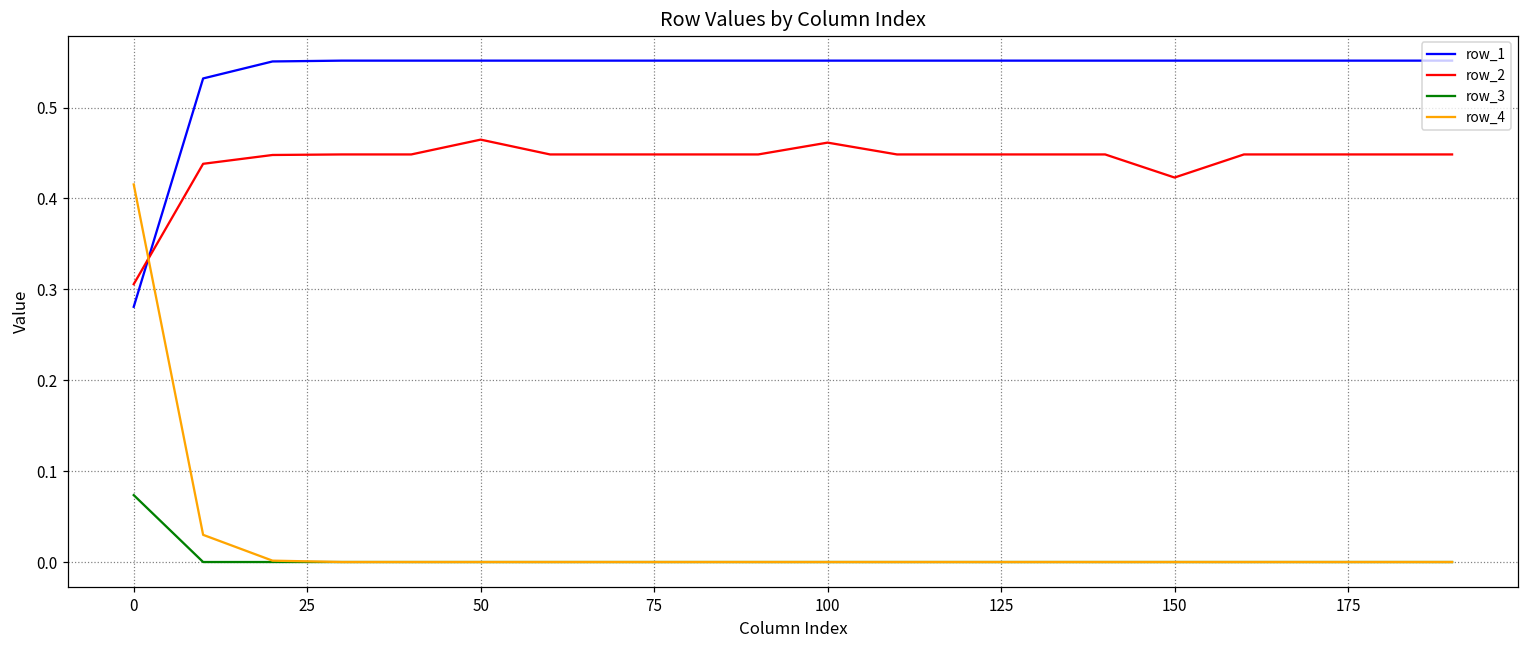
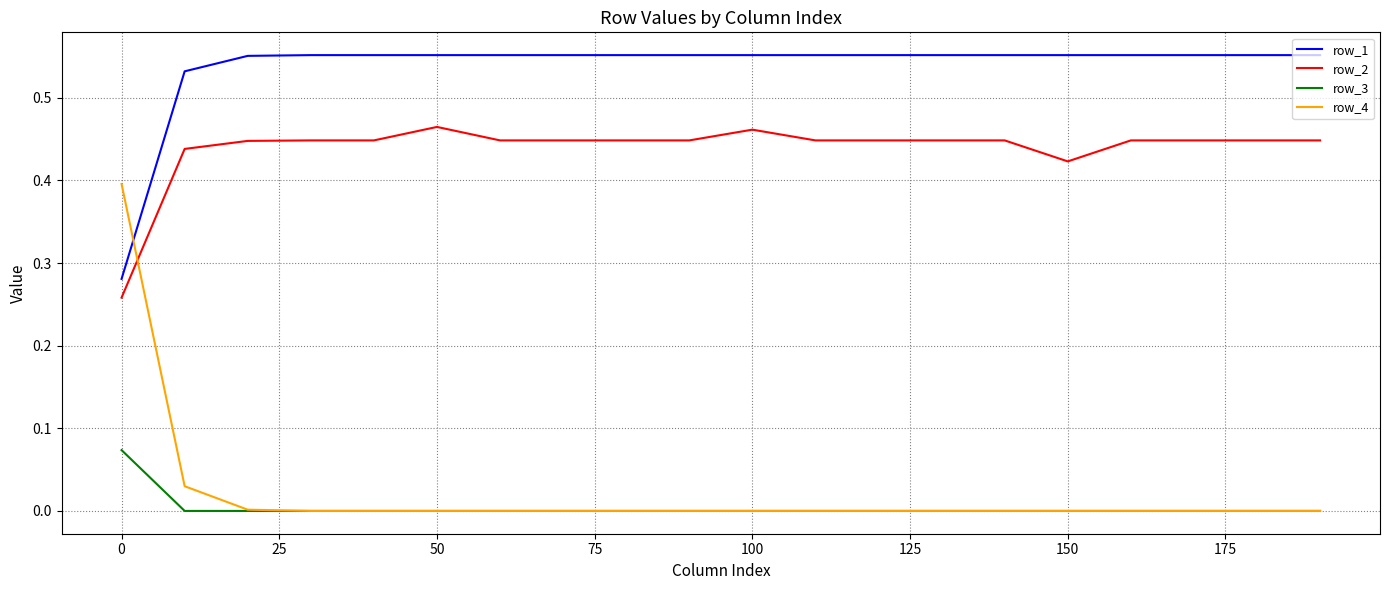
  {
    "row_1": {
      "0": 0.28,
      "50": 0.55,
      "100": 0.55,
      "150": 0.55
    },
    "row_2": {
-     "0": 0.31,
+     "0": 0.26,
      "50": 0.46,
      "100": 0.46,
      "150": 0.42
    },
    "row_3": {
      "0": 0.07
    },
    "row_4": {
-     "0": 0.42
+     "0": 0.40
    }
  }
